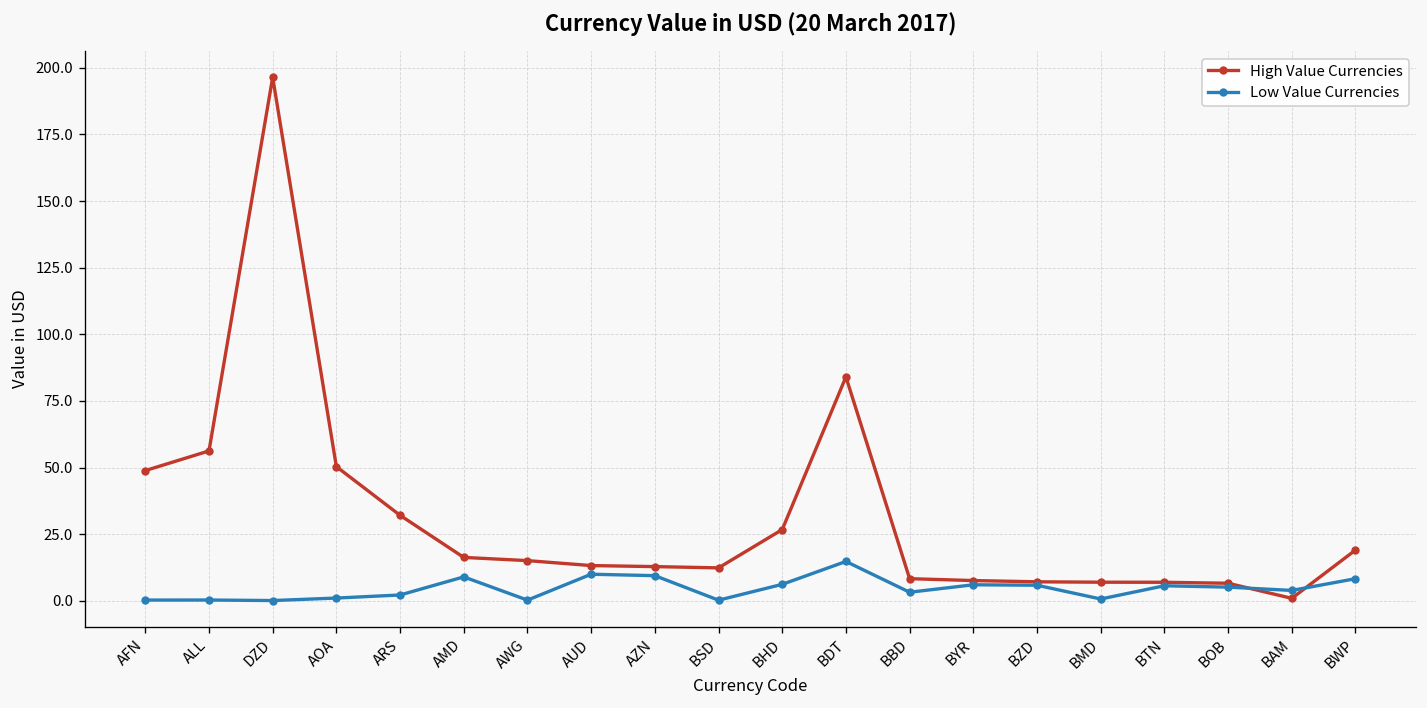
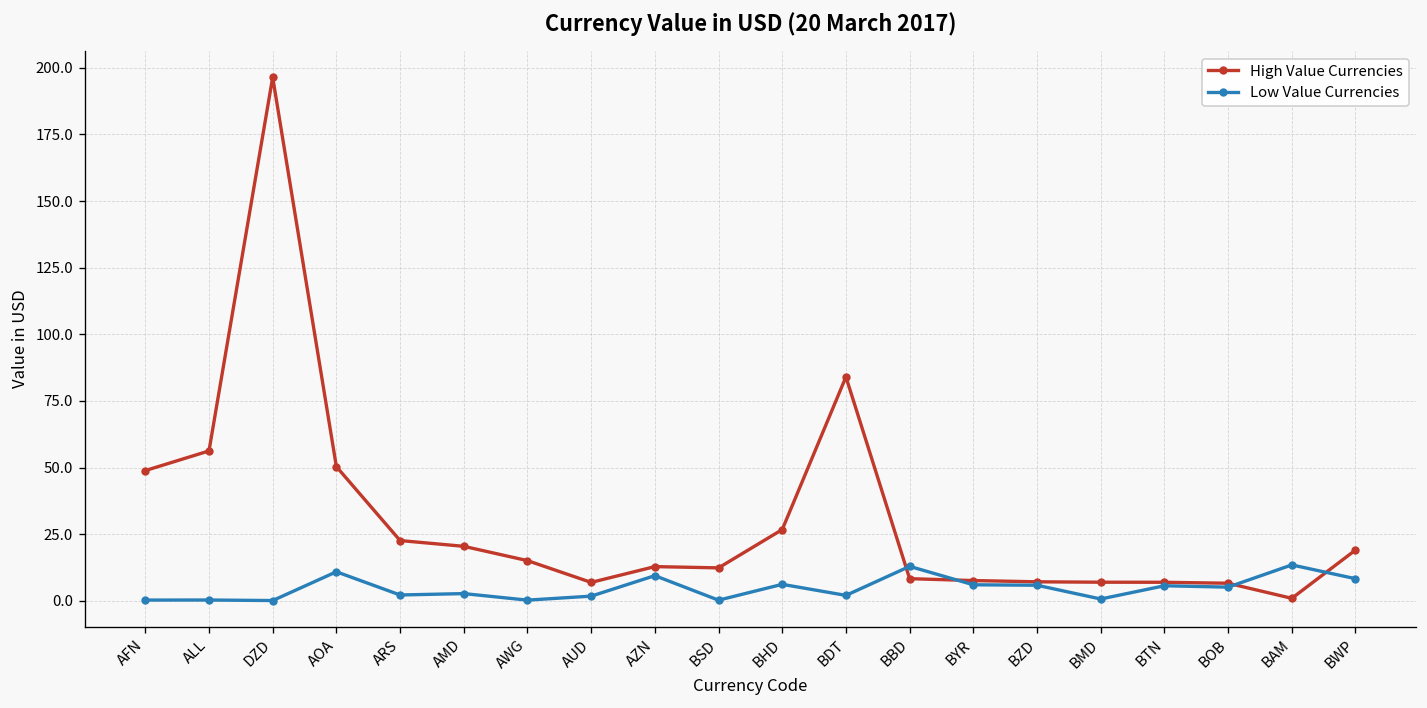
  {
    "High Value Currencies": {
      "AFN": 49,
      "ALL": 56,
      "DZD": 196,
      "AOA": 50,
-     "ARS": 32,
-     "AMD": 16,
+     "ARS": 23,
+     "AMD": 20,
      "AWG": 15,
-     "AUD": 13,
+     "AUD": 7,
      "AZN": 13,
      "BSD": 12,
      "BHD": 27,
      "BDT": 84,
      "BBD": 8,
      "BYR": 8,
      "BZD": 7,
      "BMD": 7,
      "BTN": 7,
      "BOB": 7,
      "BAM": 1,
      "BWP": 19
    },
    "Low Value Currencies": {
      "AFN": 0,
      "ALL": 0,
      "DZD": 0,
-     "AOA": 1,
+     "AOA": 11,
      "ARS": 2,
-     "AMD": 9,
+     "AMD": 3,
      "AWG": 0,
-     "AUD": 10,
+     "AUD": 2,
      "AZN": 9,
      "BSD": 0,
      "BHD": 6,
-     "BDT": 15,
-     "BBD": 3,
+     "BDT": 2,
+     "BBD": 13,
      "BYR": 6,
      "BZD": 6,
      "BMD": 1,
      "BTN": 6,
      "BOB": 5,
-     "BAM": 4,
+     "BAM": 13,
      "BWP": 8
    }
  }
